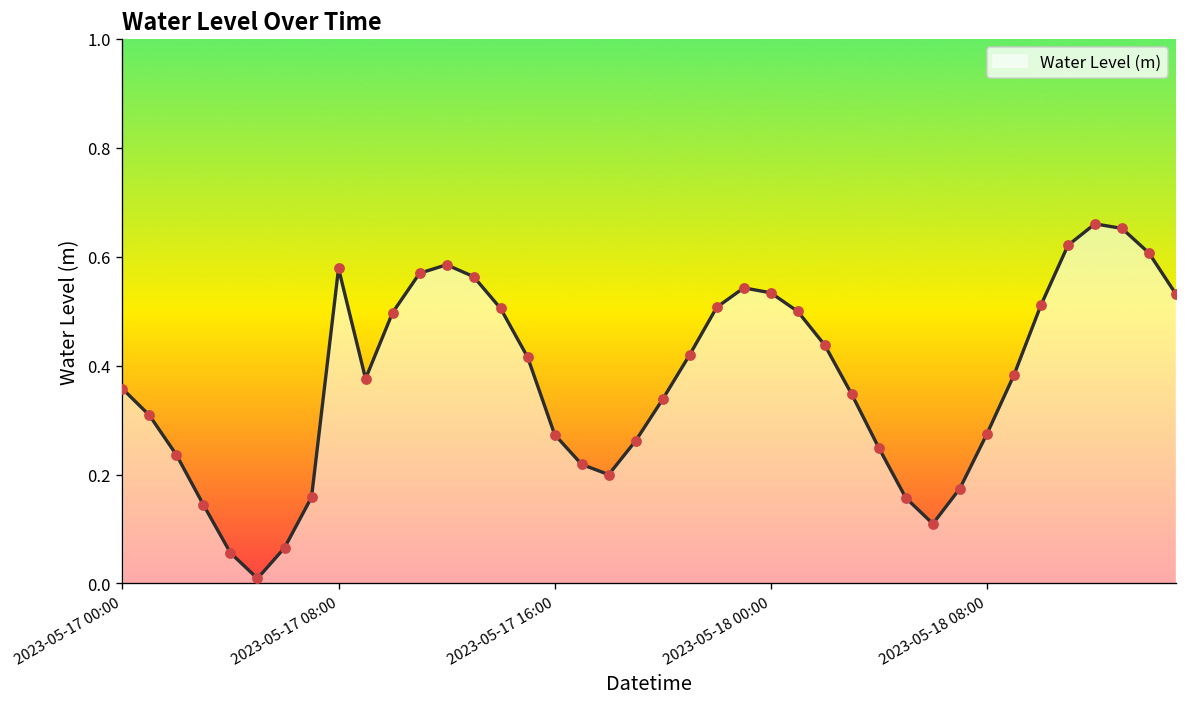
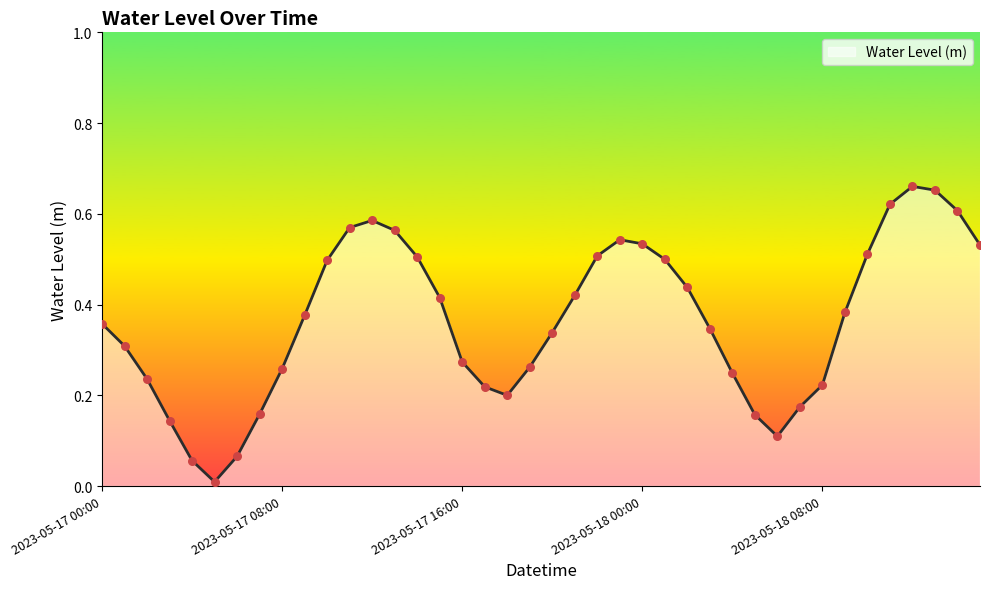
  {
    "2023-05-17 00:00": 0.36,
-   "2023-05-17 08:00": 0.58,
+   "2023-05-17 08:00": 0.26,
    "2023-05-17 16:00": 0.27,
    "2023-05-18 00:00": 0.53,
-   "2023-05-18 08:00": 0.27
+   "2023-05-18 08:00": 0.22
  }
